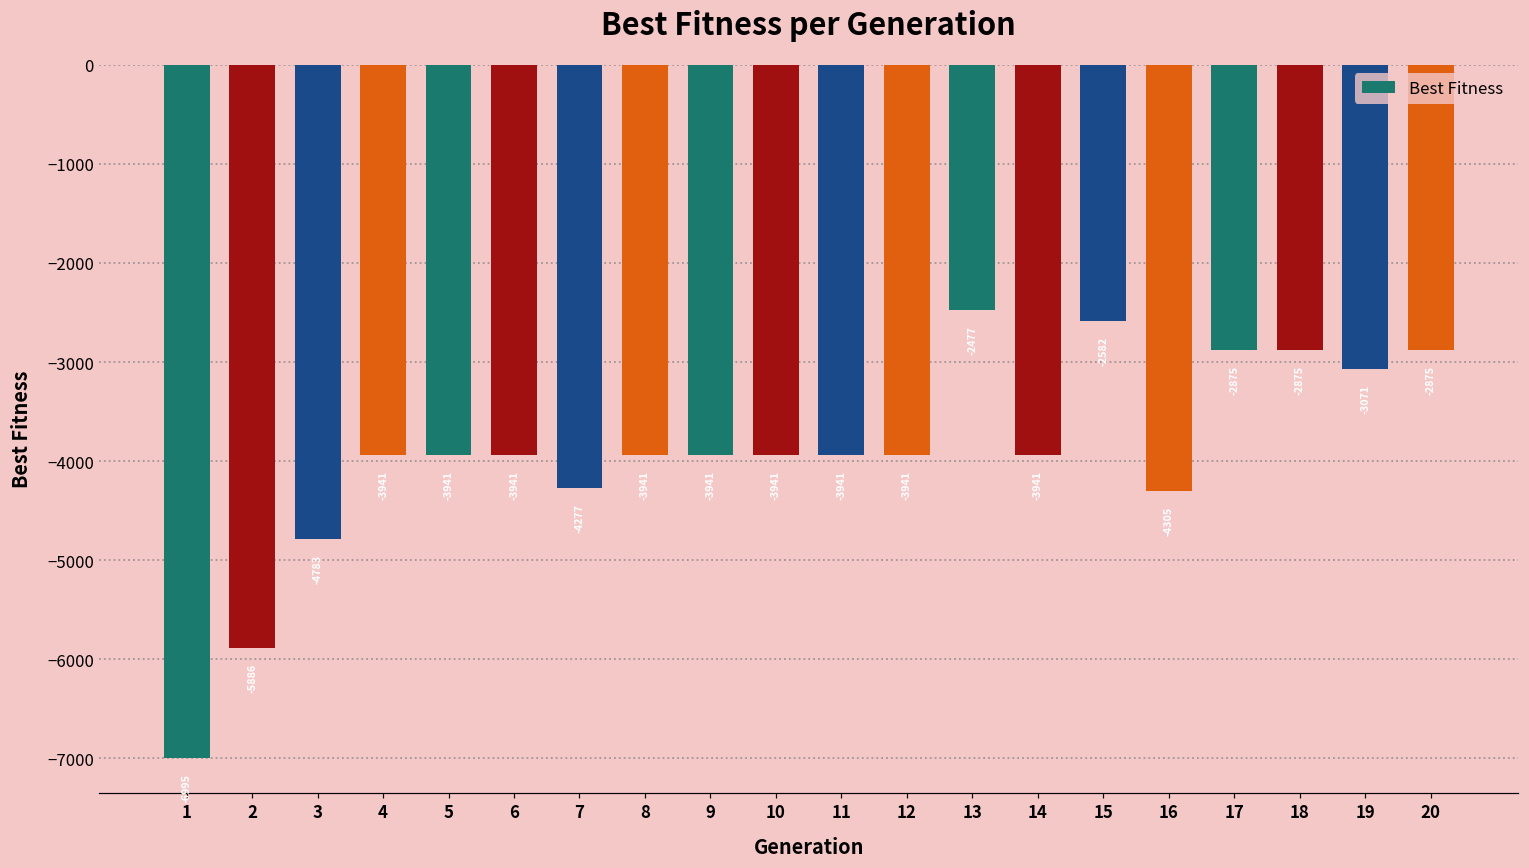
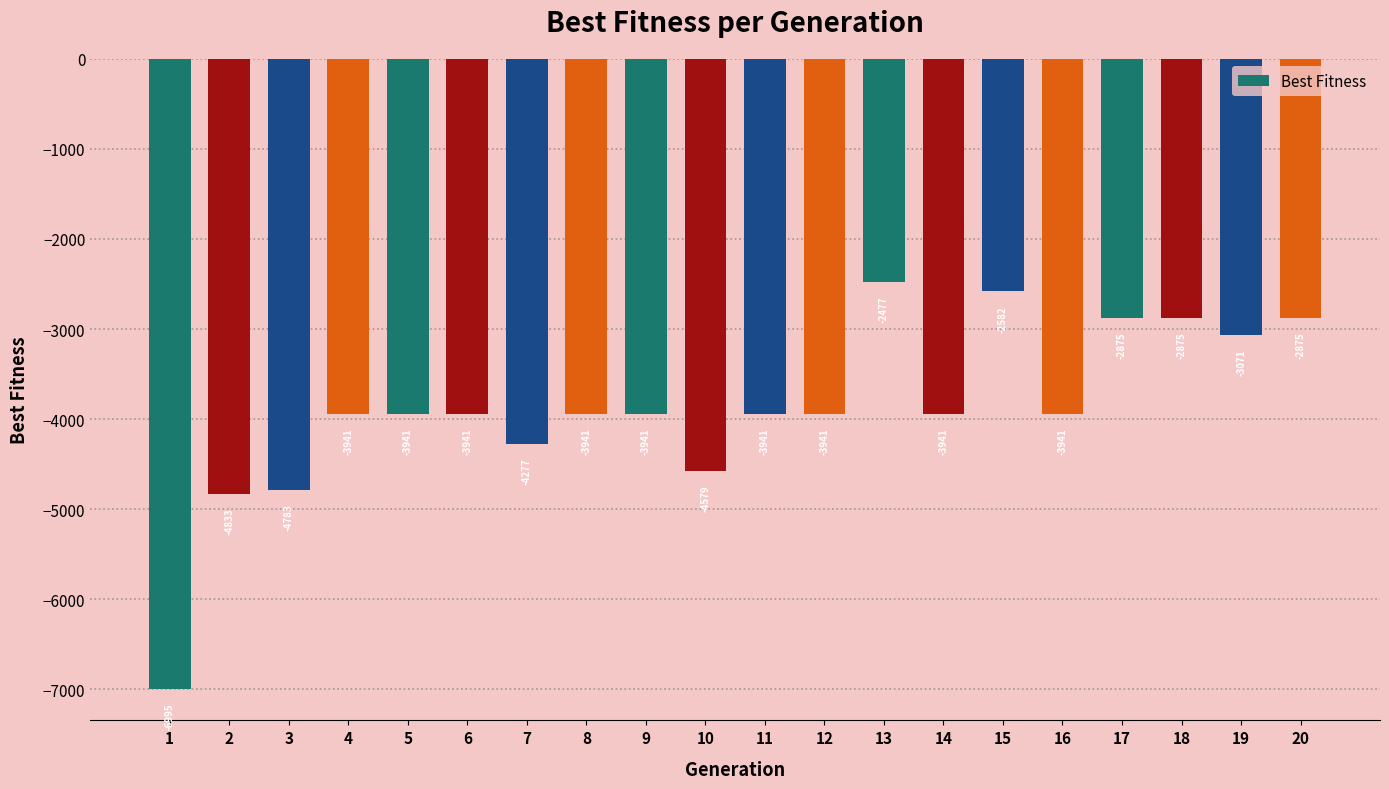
  {
    "1": -6995,
-   "2": -5886,
+   "2": -4833,
    "3": -4783,
    "4": -3941,
    "5": -3941,
    "6": -3941,
    "7": -4277,
    "8": -3941,
    "9": -3941,
-   "10": -3941,
+   "10": -4579,
    "11": -3941,
    "12": -3941,
    "13": -2477,
    "14": -3941,
    "15": -2582,
-   "16": -4305,
+   "16": -3941,
    "17": -2875,
    "18": -2875,
    "19": -3071,
    "20": -2875
  }
